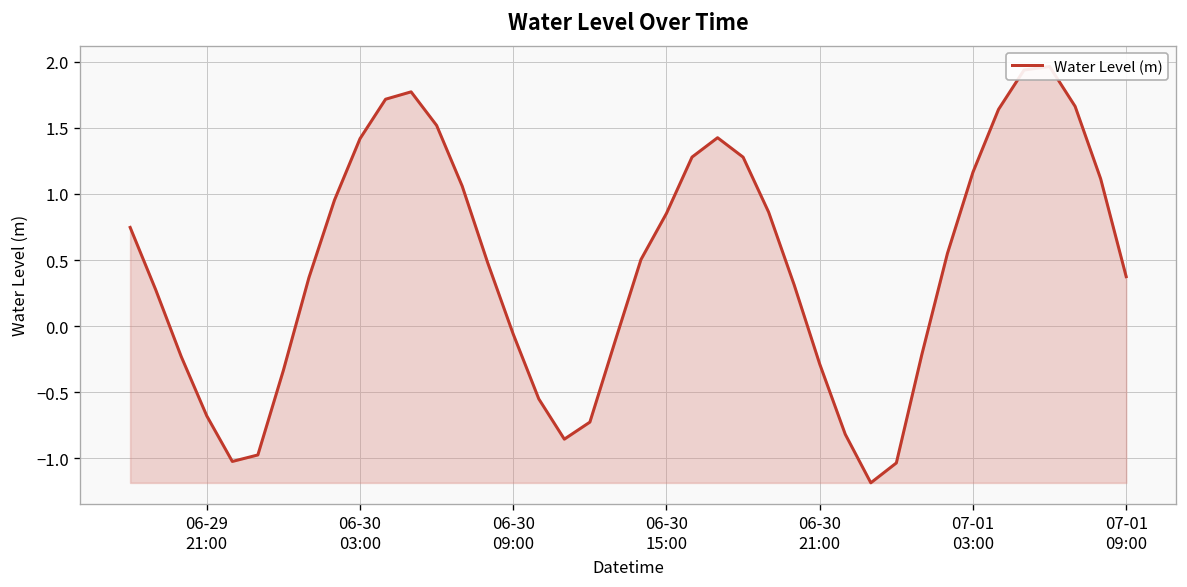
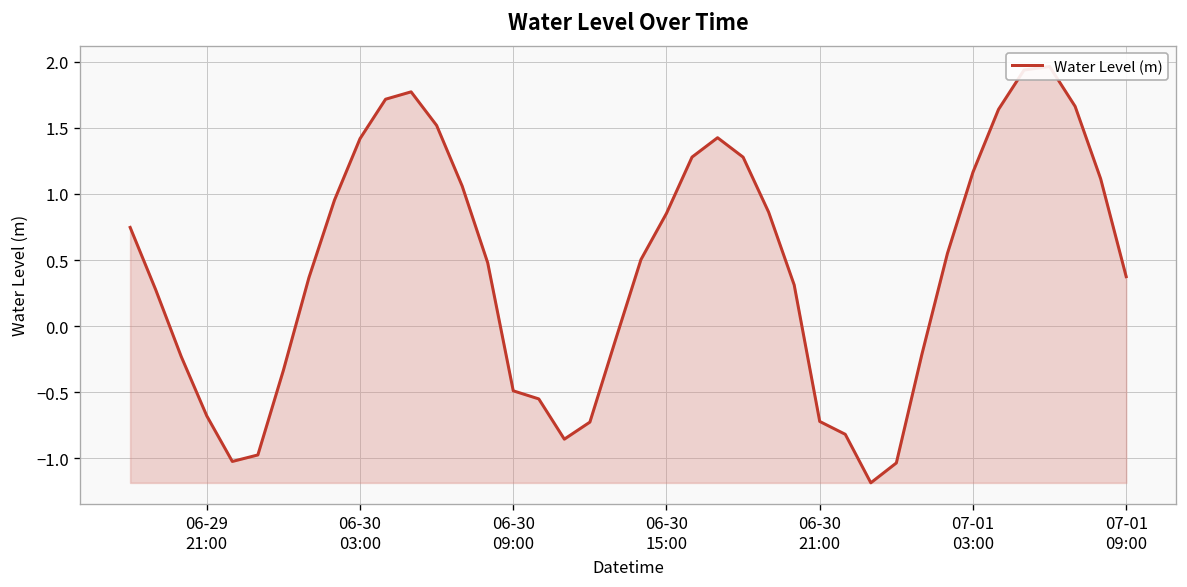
  {
    "06-29 21:00": -0.68,
    "06-30 03:00": 1.42,
-   "06-30 09:00": -0.06,
+   "06-30 09:00": -0.49,
    "06-30 15:00": 0.85,
-   "06-30 21:00": -0.29,
+   "06-30 21:00": -0.72,
    "07-01 03:00": 1.16,
    "07-01 09:00": 0.37
  }
